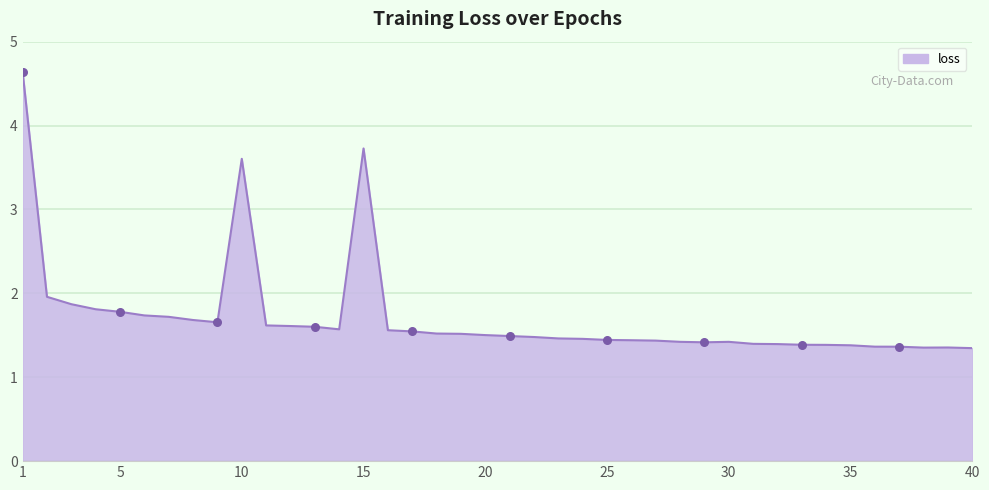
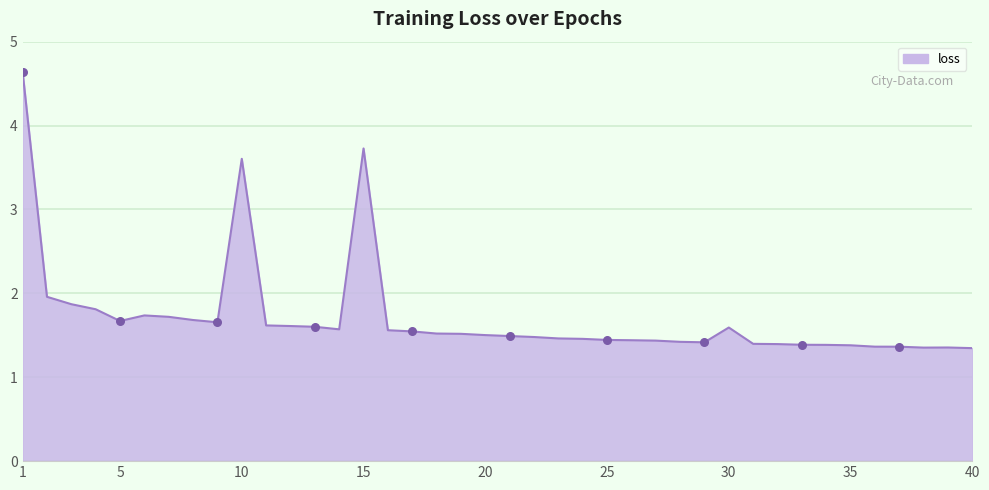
  {
    "loss": {
-     "5": 1.8,
+     "5": 1.7,
      "10": 3.6,
      "15": 3.7,
      "20": 1.5,
-     "30": 1.4,
+     "30": 1.6,
      "35": 1.4,
      "40": 1.3
    }
  }
